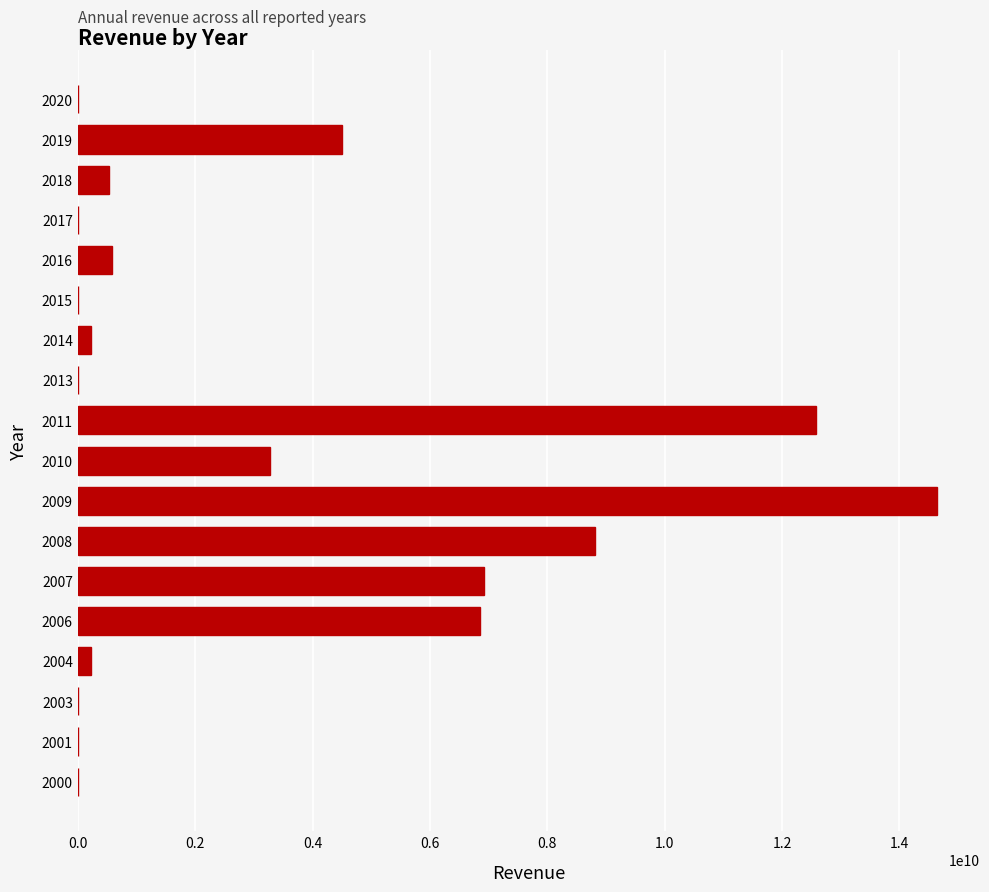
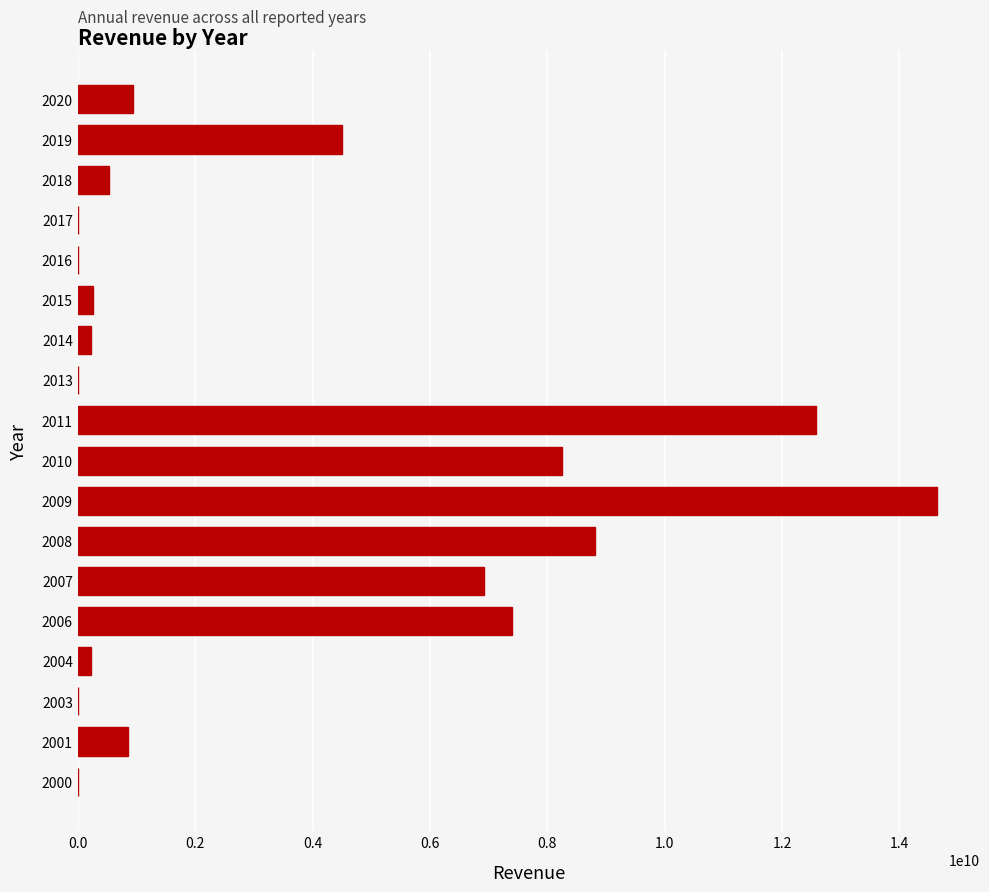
  {
-   "2020": 0,
+   "2020": 900000000,
    "2019": 4500000000,
    "2018": 500000000,
-   "2016": 600000000,
-   "2015": 0,
+   "2016": 0,
+   "2015": 300000000,
    "2014": 200000000,
    "2011": 12600000000,
-   "2010": 3300000000,
+   "2010": 8200000000,
    "2009": 14600000000,
    "2008": 8800000000,
    "2007": 6900000000,
-   "2006": 6800000000,
+   "2006": 7400000000,
    "2004": 200000000,
-   "2001": 0
+   "2001": 900000000
  }
